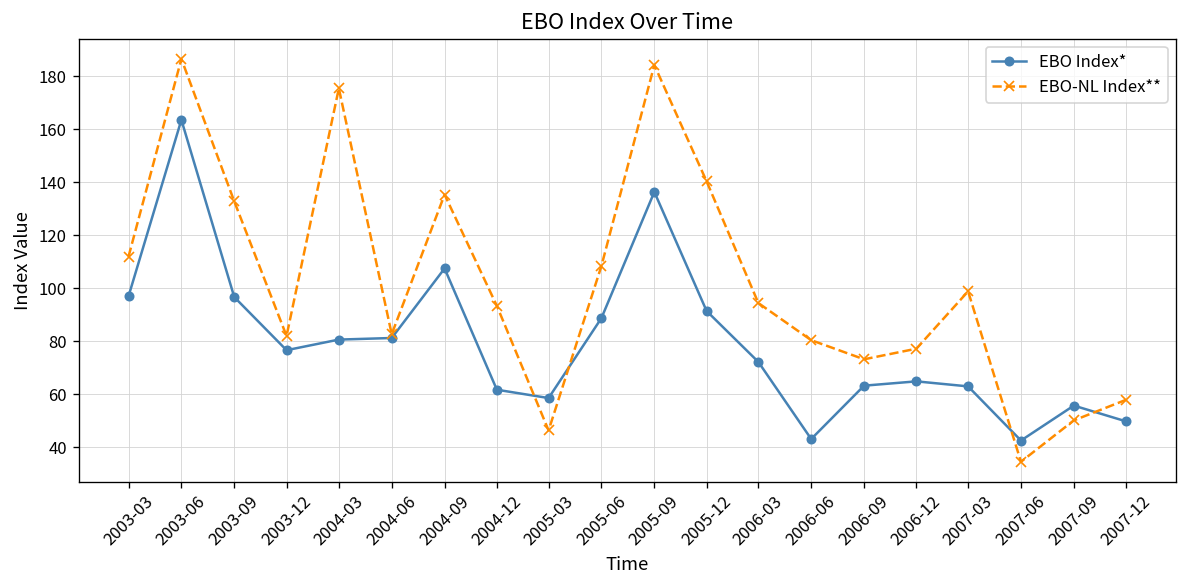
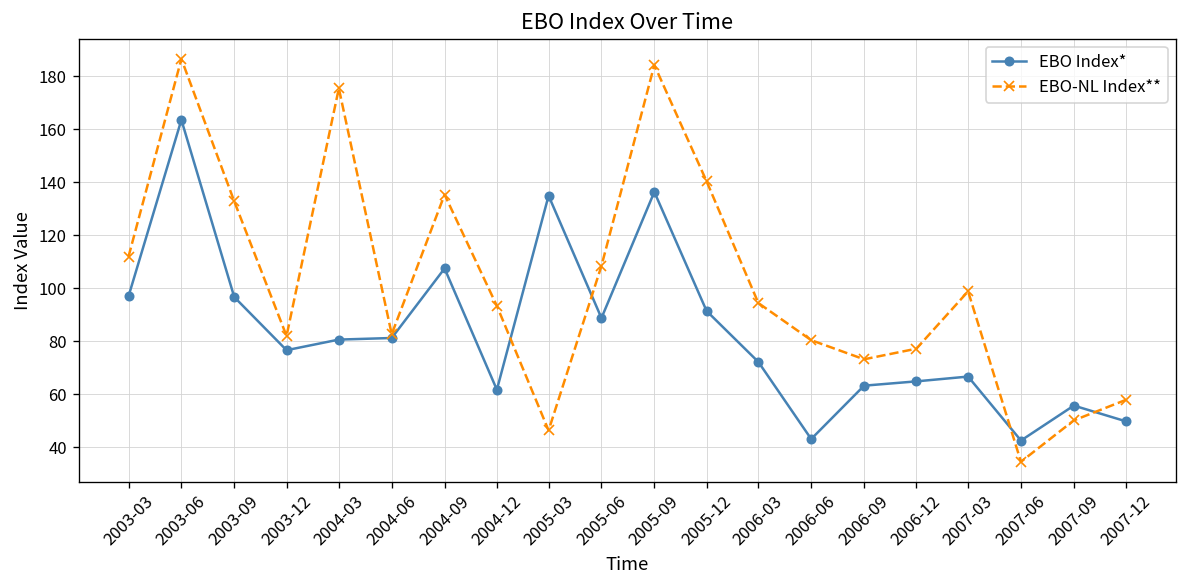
  {
    "EBO Index*": {
      "2003-03": 97,
      "2003-06": 164,
      "2003-09": 97,
      "2003-12": 77,
      "2004-03": 81,
      "2004-06": 81,
      "2004-09": 107,
      "2004-12": 62,
-     "2005-03": 59,
+     "2005-03": 135,
      "2005-06": 89,
      "2005-09": 136,
      "2005-12": 91,
      "2006-03": 72,
      "2006-06": 43,
      "2006-09": 63,
      "2006-12": 65,
-     "2007-03": 63,
+     "2007-03": 67,
      "2007-06": 43,
      "2007-09": 56,
      "2007-12": 50
    },
    "EBO-NL Index**": {
      "2003-03": 112,
      "2003-06": 187,
      "2003-09": 133,
      "2003-12": 82,
      "2004-03": 175,
      "2004-06": 83,
      "2004-09": 135,
      "2004-12": 93,
      "2005-03": 46,
      "2005-06": 108,
      "2005-09": 184,
      "2005-12": 140,
      "2006-03": 94,
      "2006-06": 80,
      "2006-09": 73,
      "2006-12": 77,
      "2007-03": 99,
      "2007-06": 35,
      "2007-09": 50,
      "2007-12": 58
    }
  }
